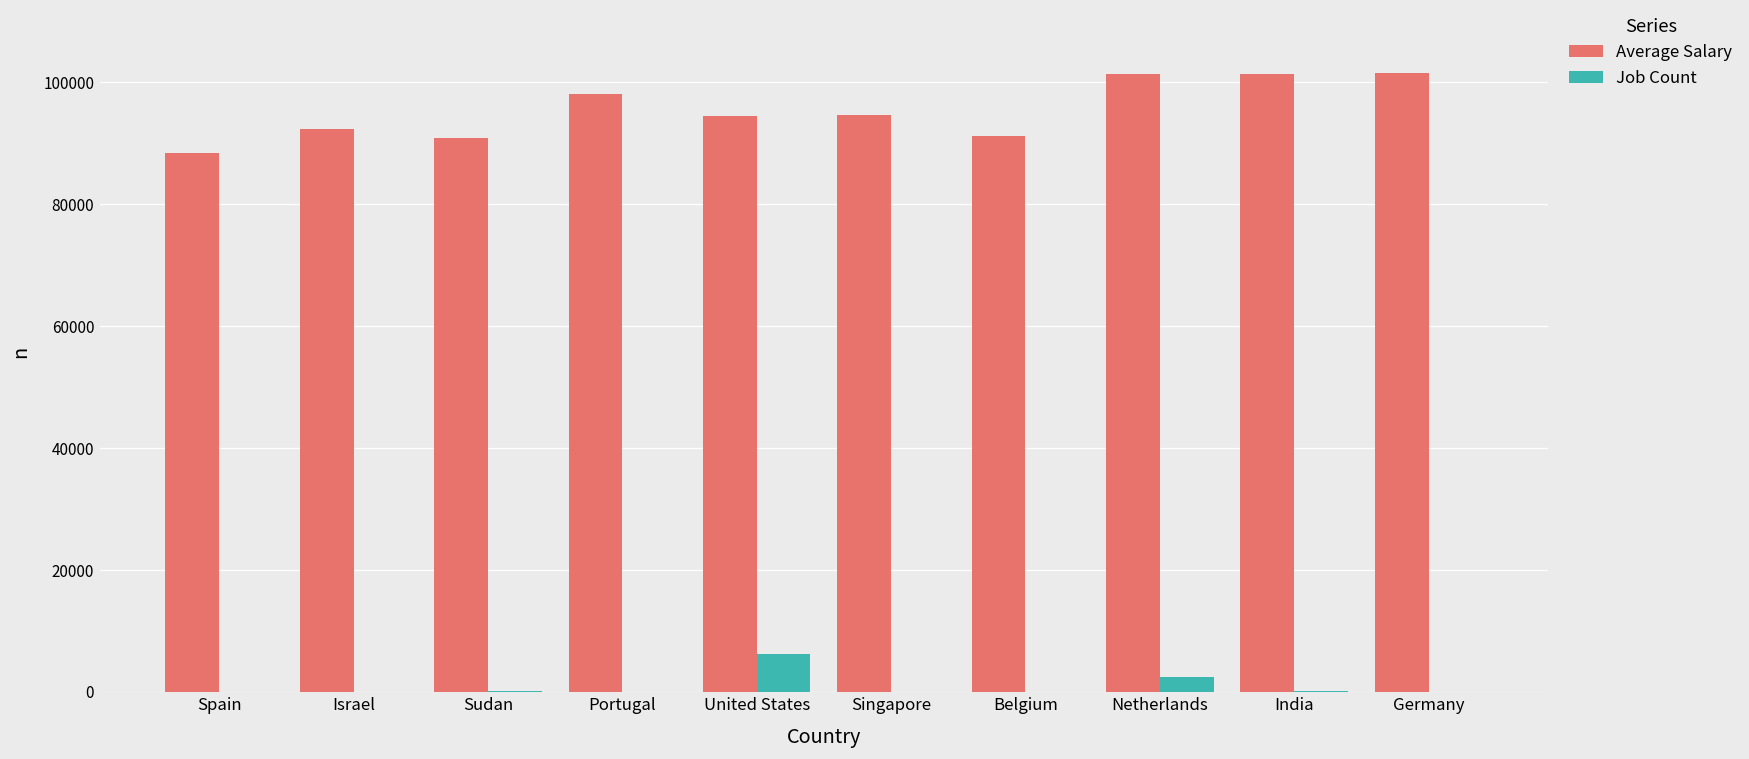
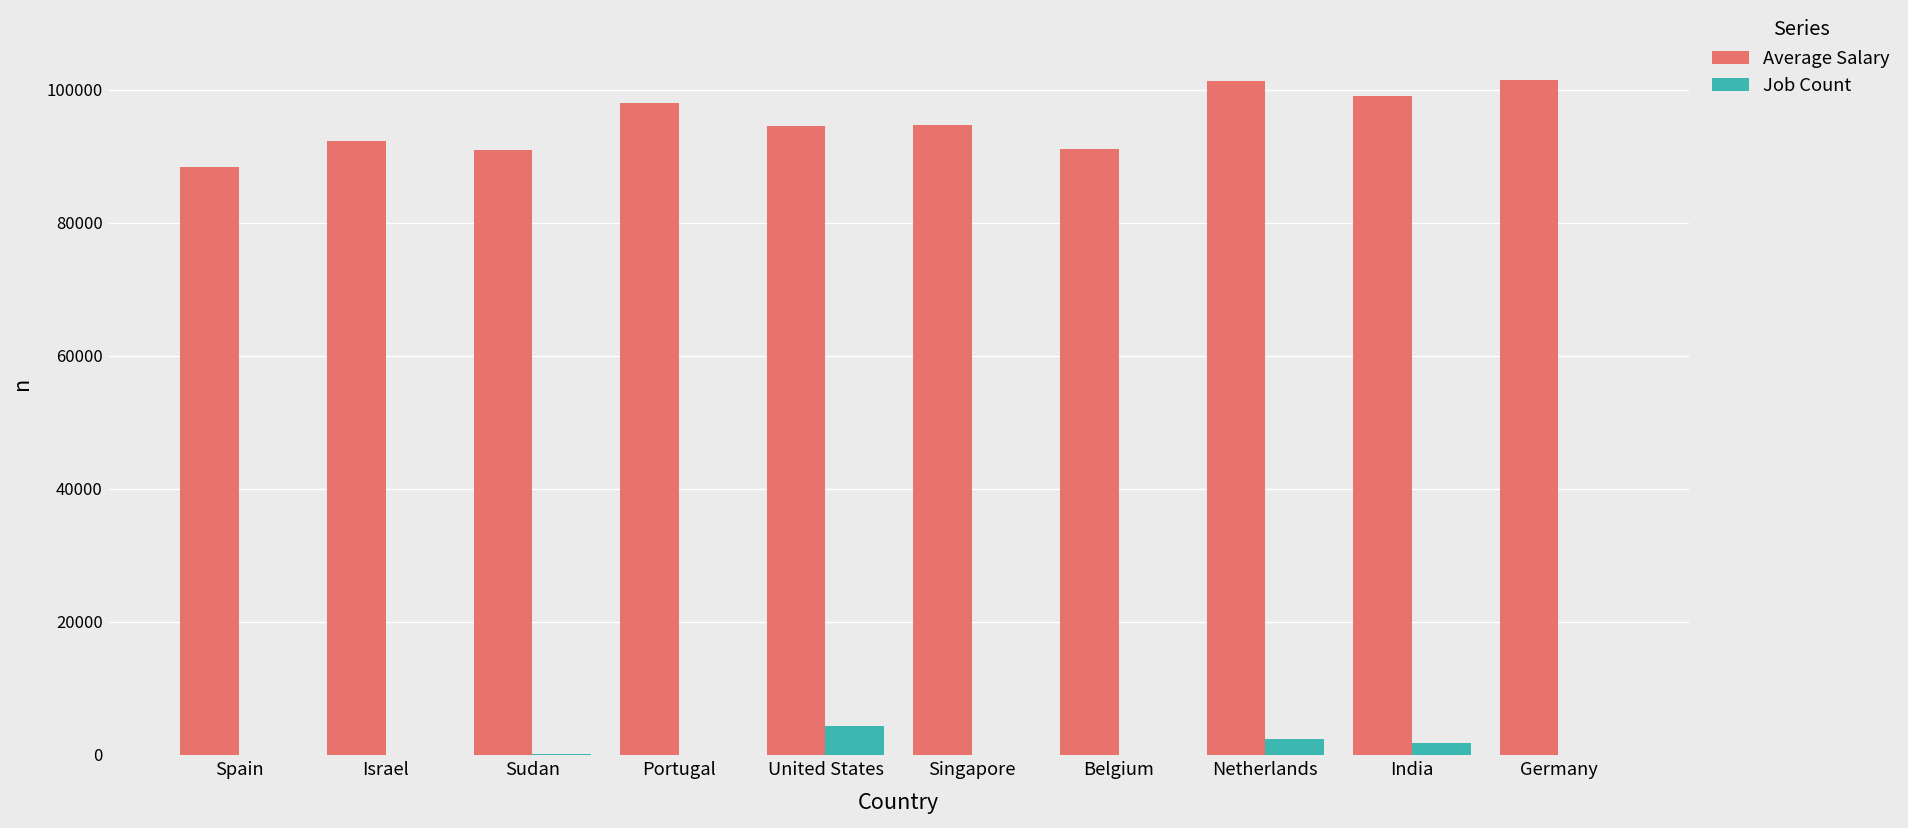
  {
    "Average Salary": {
      "Spain": 88000,
      "Israel": 92000,
      "Sudan": 91000,
      "Portugal": 98000,
      "United States": 95000,
      "Singapore": 95000,
      "Belgium": 91000,
      "Netherlands": 101000,
-     "India": 101000,
+     "India": 99000,
      "Germany": 102000
    },
    "Job Count": {
-     "United States": 6000,
+     "United States": 4000,
      "Netherlands": 2000,
-     "India": 0
+     "India": 2000
    }
  }
